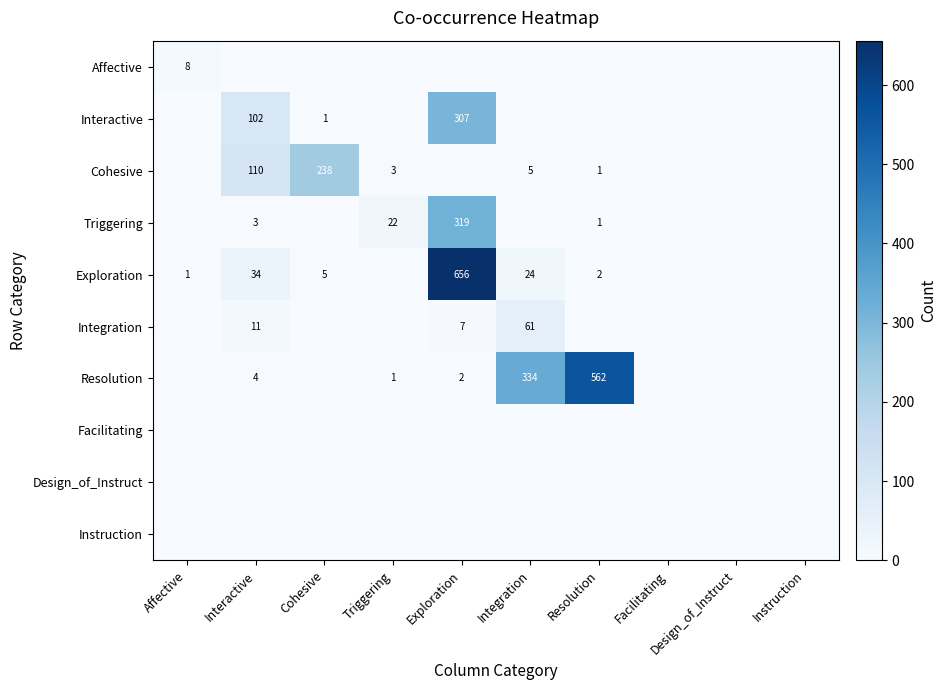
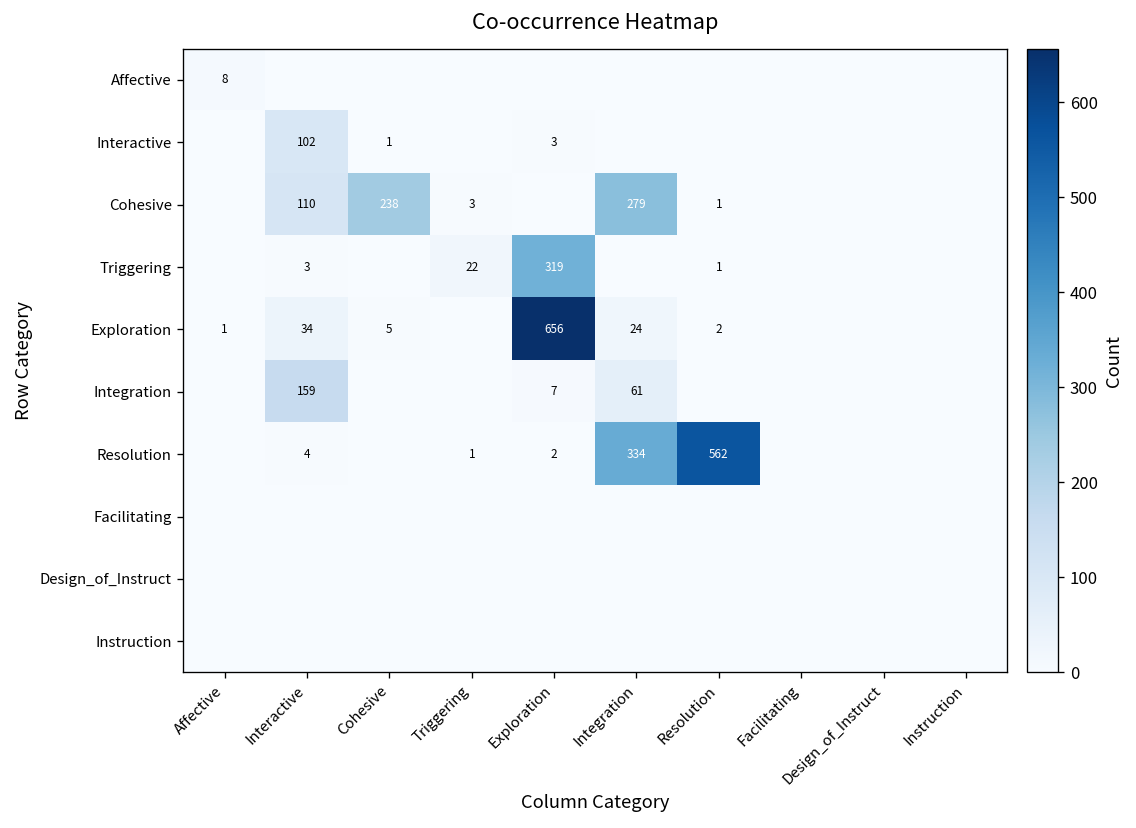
  {
    "Affective": {
      "Affective": 8
    },
    "Interactive": {
      "Interactive": 102,
      "Cohesive": 1,
-     "Exploration": 307
+     "Exploration": 3
    },
    "Cohesive": {
      "Interactive": 110,
      "Cohesive": 238,
      "Triggering": 3,
-     "Integration": 5,
+     "Integration": 279,
      "Resolution": 1
    },
    "Triggering": {
      "Interactive": 3,
      "Triggering": 22,
      "Exploration": 319,
      "Resolution": 1
    },
    "Exploration": {
      "Affective": 1,
      "Interactive": 34,
      "Cohesive": 5,
      "Exploration": 656,
      "Integration": 24,
      "Resolution": 2
    },
    "Integration": {
-     "Interactive": 11,
+     "Interactive": 159,
      "Exploration": 7,
      "Integration": 61
    },
    "Resolution": {
      "Interactive": 4,
      "Triggering": 1,
      "Exploration": 2,
      "Integration": 334,
      "Resolution": 562
    }
  }
